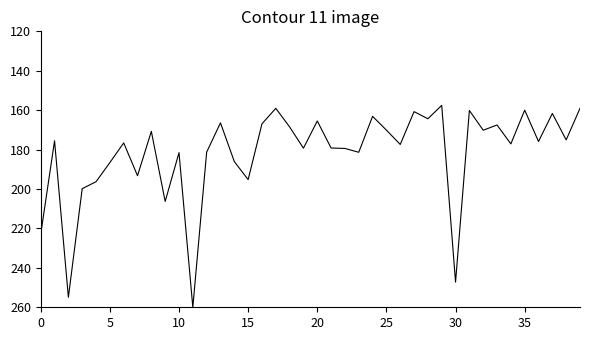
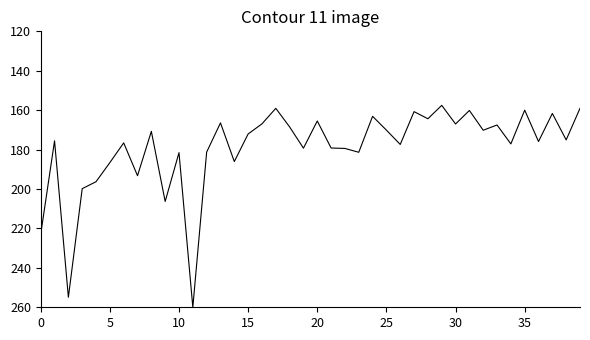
  {
    "0": 223,
    "5": 187,
    "10": 182,
-   "15": 195,
+   "15": 172,
    "20": 165,
    "25": 170,
-   "30": 247,
+   "30": 167,
    "35": 160
  }
